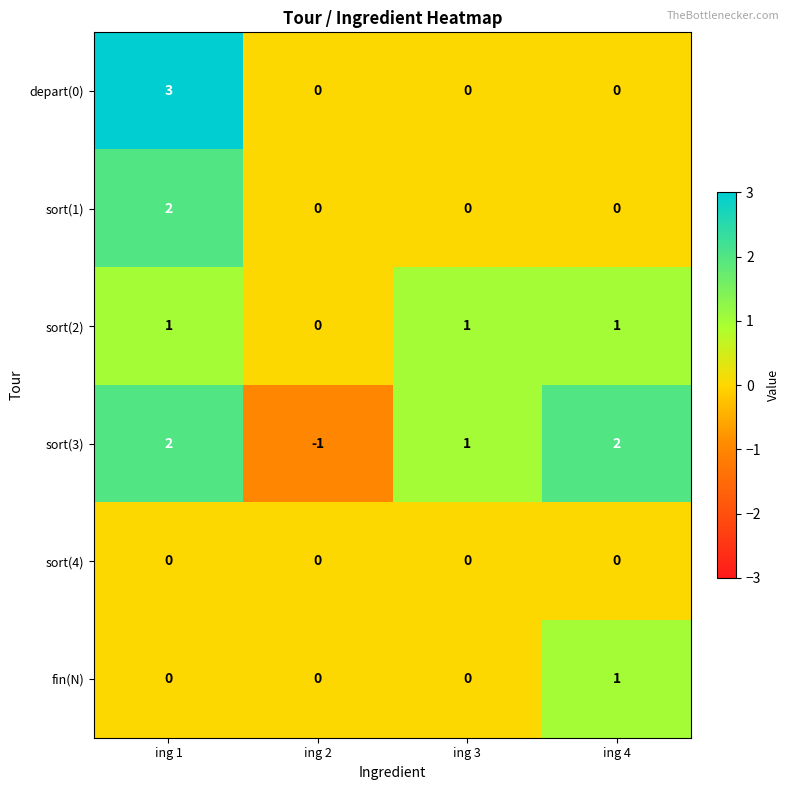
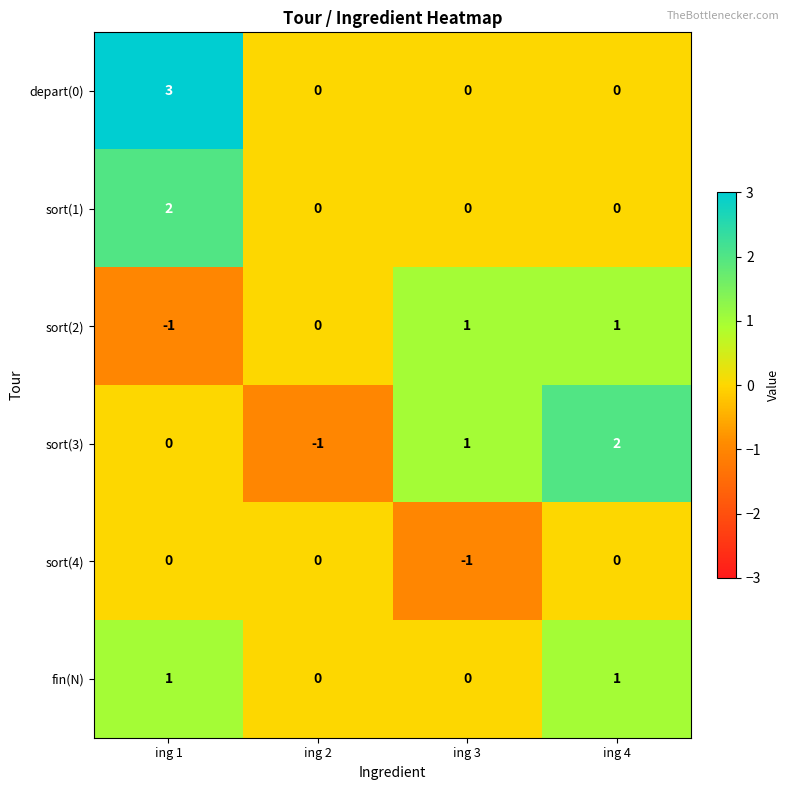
  {
    "depart(0)": {
      "ing 1": 3,
      "ing 2": 0,
      "ing 3": 0,
      "ing 4": 0
    },
    "sort(1)": {
      "ing 1": 2,
      "ing 2": 0,
      "ing 3": 0,
      "ing 4": 0
    },
    "sort(2)": {
-     "ing 1": 1,
+     "ing 1": -1,
      "ing 2": 0,
      "ing 3": 1,
      "ing 4": 1
    },
    "sort(3)": {
-     "ing 1": 2,
+     "ing 1": 0,
      "ing 2": -1,
      "ing 3": 1,
      "ing 4": 2
    },
    "sort(4)": {
      "ing 1": 0,
      "ing 2": 0,
-     "ing 3": 0,
+     "ing 3": -1,
      "ing 4": 0
    },
    "fin(N)": {
-     "ing 1": 0,
+     "ing 1": 1,
      "ing 2": 0,
      "ing 3": 0,
      "ing 4": 1
    }
  }
